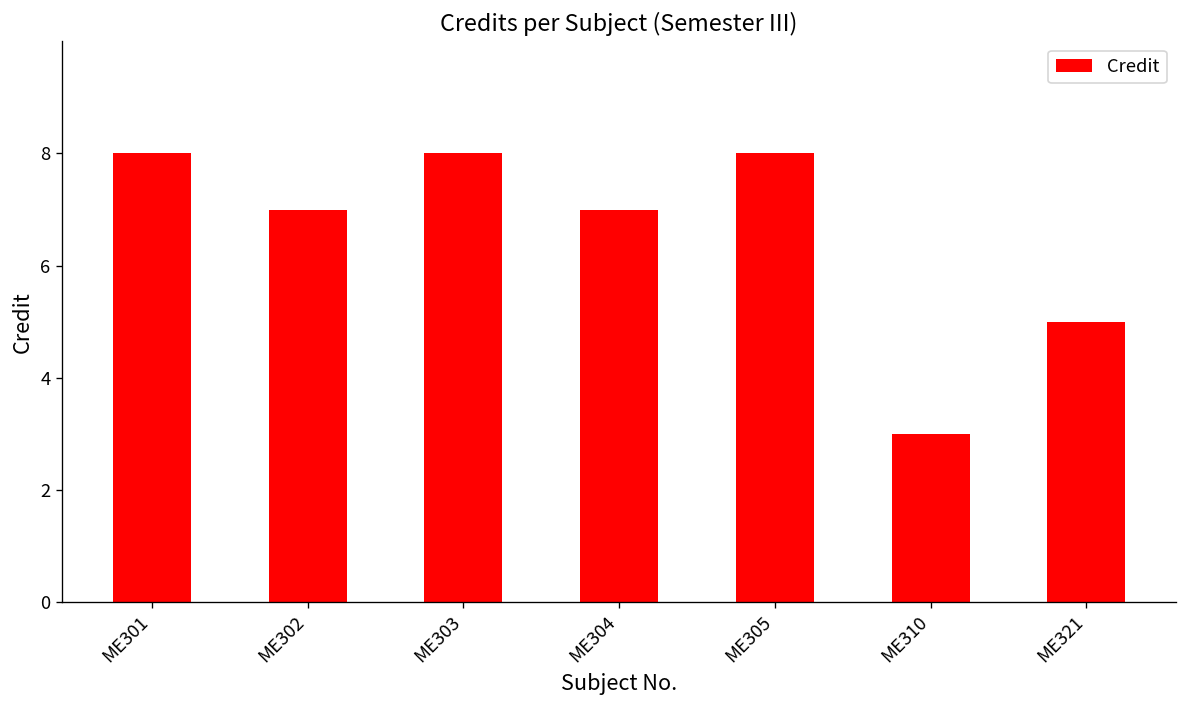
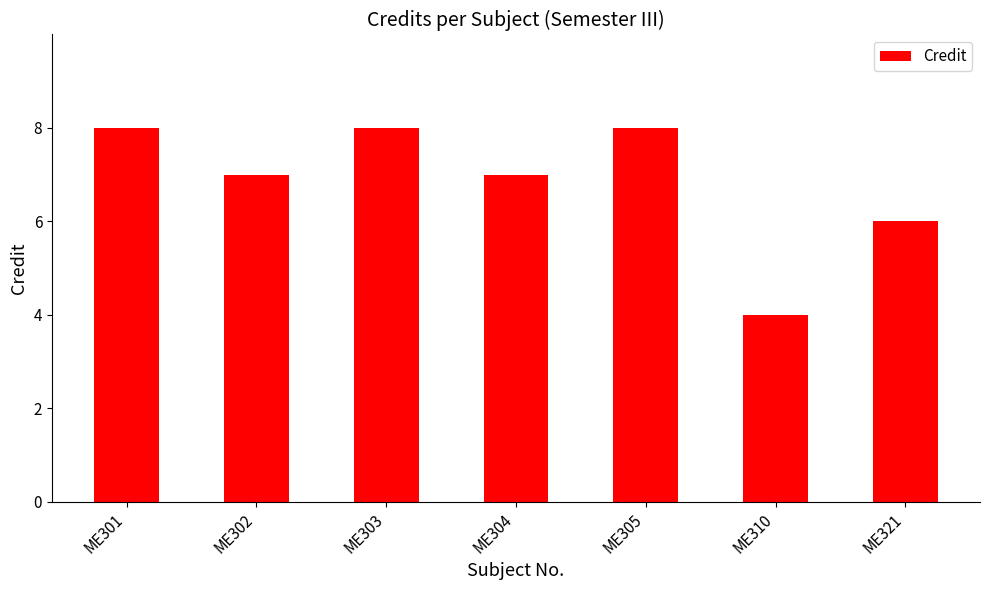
  {
    "ME301": 8,
    "ME302": 7,
    "ME303": 8,
    "ME304": 7,
    "ME305": 8,
-   "ME310": 3,
-   "ME321": 5
+   "ME310": 4,
+   "ME321": 6
  }
